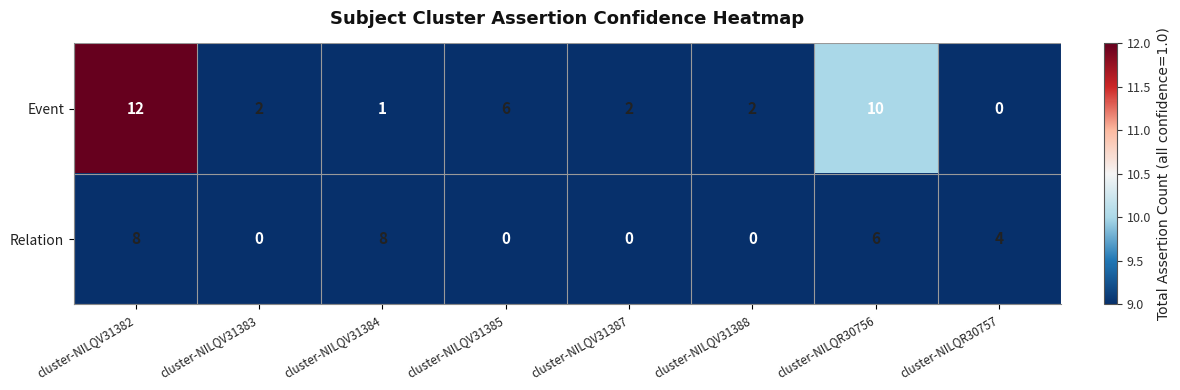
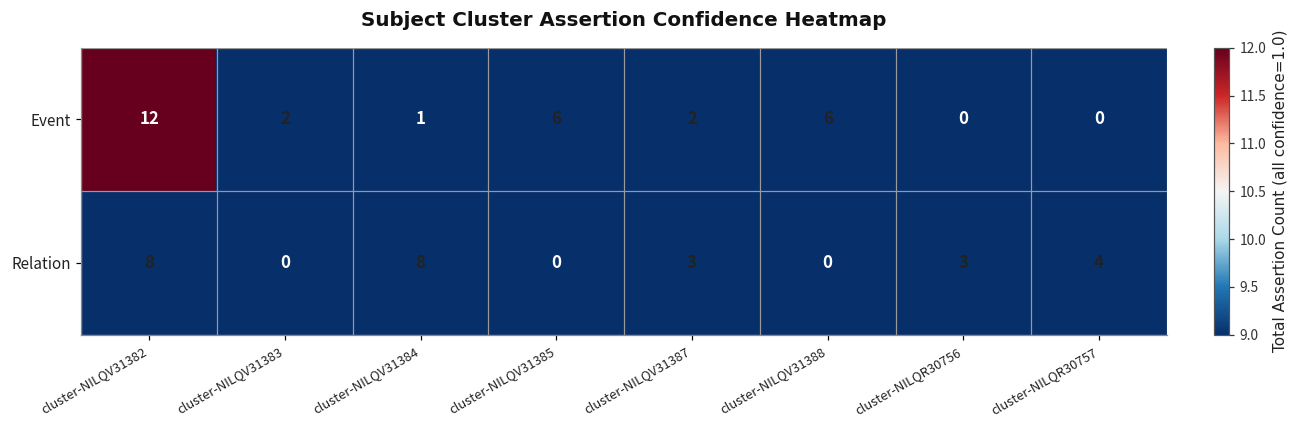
  {
    "Event": {
      "cluster-NILQV31382": 12,
      "cluster-NILQV31383": 2,
      "cluster-NILQV31384": 1,
      "cluster-NILQV31385": 6,
      "cluster-NILQV31387": 2,
-     "cluster-NILQV31388": 2,
-     "cluster-NILQR30756": 10,
+     "cluster-NILQV31388": 6,
+     "cluster-NILQR30756": 0,
      "cluster-NILQR30757": 0
    },
    "Relation": {
      "cluster-NILQV31382": 8,
      "cluster-NILQV31383": 0,
      "cluster-NILQV31384": 8,
      "cluster-NILQV31385": 0,
-     "cluster-NILQV31387": 0,
+     "cluster-NILQV31387": 3,
      "cluster-NILQV31388": 0,
-     "cluster-NILQR30756": 6,
+     "cluster-NILQR30756": 3,
      "cluster-NILQR30757": 4
    }
  }
